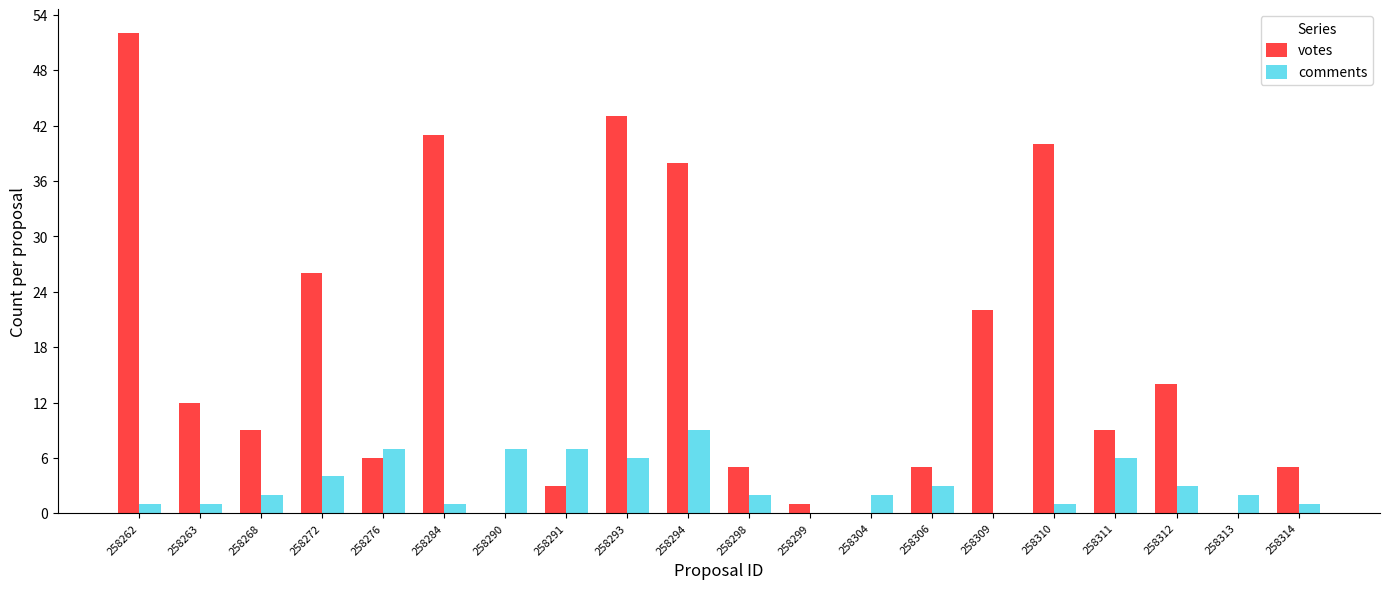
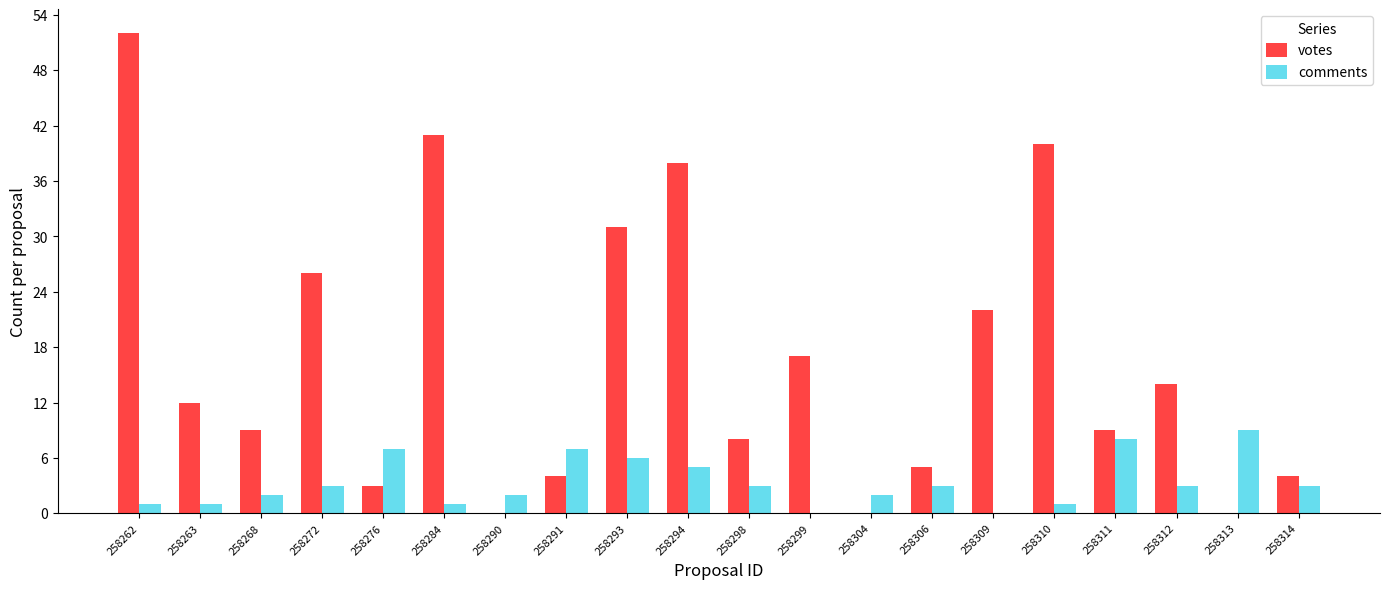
  {
    "votes": {
      "258262": 52,
      "258263": 12,
      "258268": 9,
      "258272": 26,
-     "258276": 6,
+     "258276": 3,
      "258284": 41,
      "258290": 0,
-     "258291": 3,
-     "258293": 43,
+     "258291": 4,
+     "258293": 31,
      "258294": 38,
-     "258298": 5,
-     "258299": 1,
+     "258298": 8,
+     "258299": 17,
      "258304": 0,
      "258306": 5,
      "258309": 22,
      "258310": 40,
      "258311": 9,
      "258312": 14,
      "258313": 0,
-     "258314": 5
+     "258314": 4
    },
    "comments": {
      "258262": 1,
      "258263": 1,
      "258268": 2,
-     "258272": 4,
+     "258272": 3,
      "258276": 7,
      "258284": 1,
-     "258290": 7,
+     "258290": 2,
      "258291": 7,
      "258293": 6,
-     "258294": 9,
-     "258298": 2,
+     "258294": 5,
+     "258298": 3,
      "258299": 0,
      "258304": 2,
      "258306": 3,
      "258309": 0,
      "258310": 1,
-     "258311": 6,
+     "258311": 8,
      "258312": 3,
-     "258313": 2,
-     "258314": 1
+     "258313": 9,
+     "258314": 3
    }
  }
